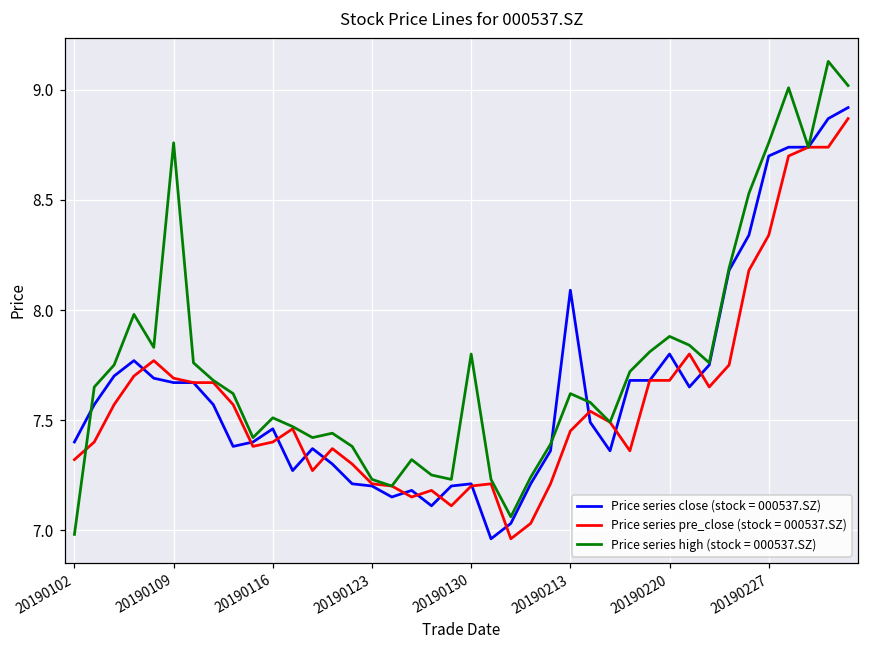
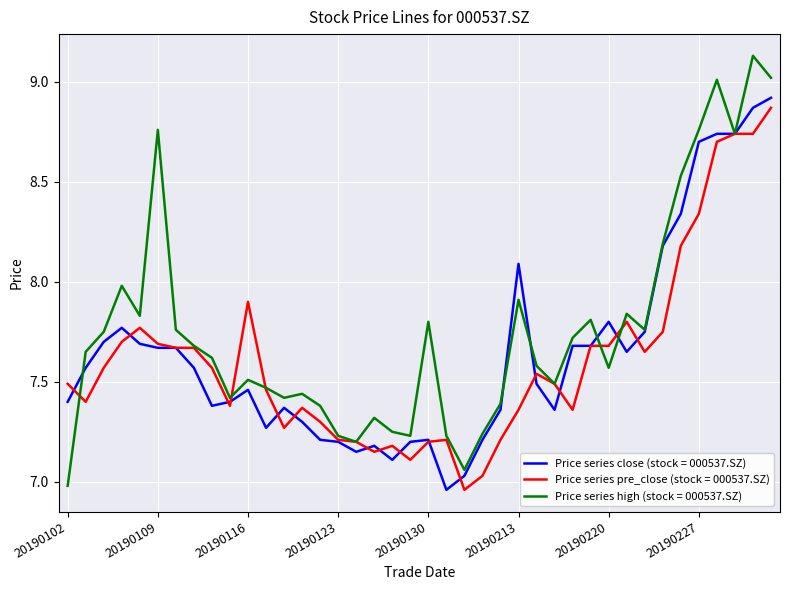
  {
    "Price series close (stock = 000537.SZ)": {
      "20190102": 7.40,
      "20190109": 7.67,
      "20190116": 7.46,
      "20190213": 8.09,
      "20190220": 7.80,
      "20190227": 8.70
    },
    "Price series pre_close (stock = 000537.SZ)": {
-     "20190102": 7.32,
+     "20190102": 7.49,
      "20190109": 7.69,
-     "20190116": 7.4,
-     "20190213": 7.45,
+     "20190116": 7.9,
+     "20190213": 7.36,
      "20190220": 7.68,
      "20190227": 8.34
    },
    "Price series high (stock = 000537.SZ)": {
      "20190102": 6.98,
      "20190109": 8.76,
      "20190116": 7.51,
      "20190123": 7.23,
      "20190130": 7.80,
-     "20190213": 7.62,
-     "20190220": 7.88,
+     "20190213": 7.91,
+     "20190220": 7.57,
      "20190227": 8.76
    }
  }
